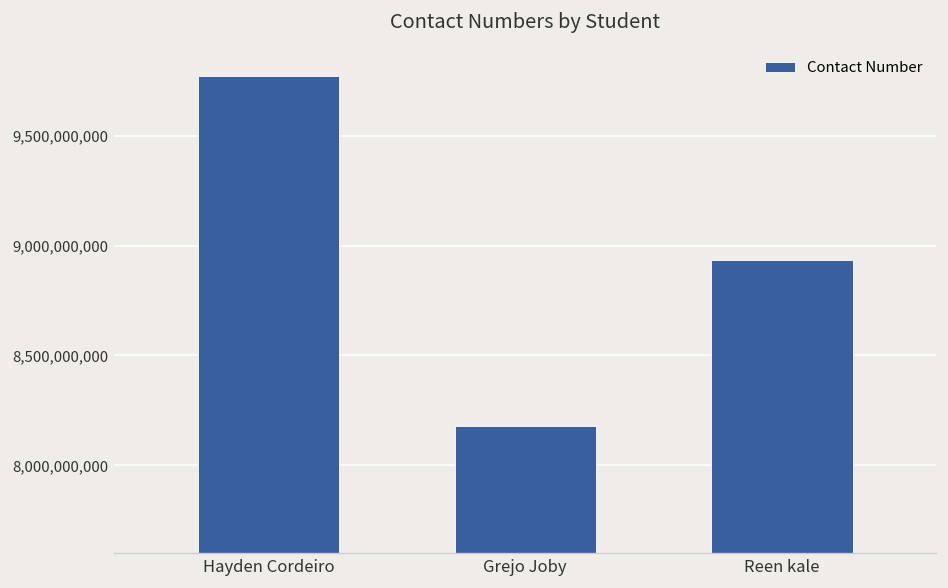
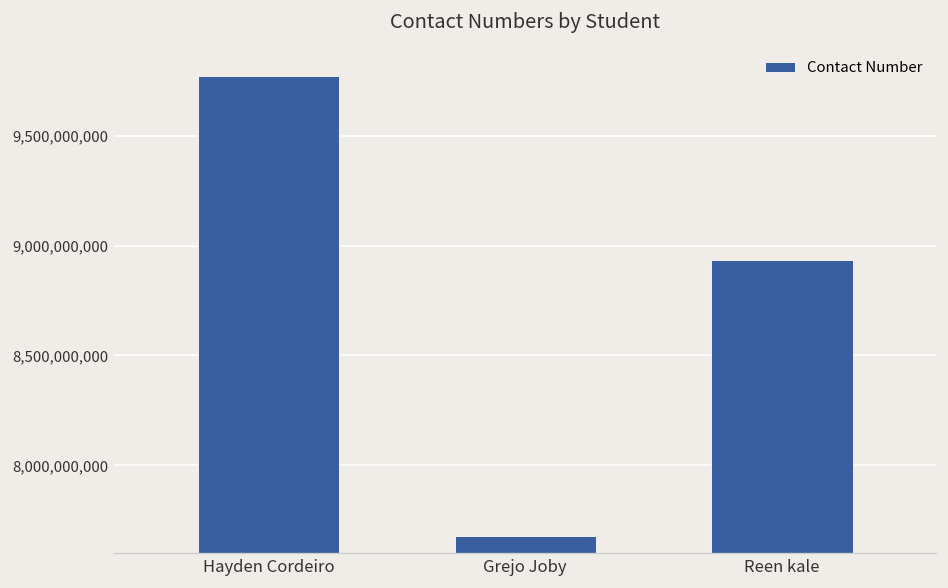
  {
    "Hayden Cordeiro": "9,770,000,000",
-   "Grejo Joby": "8,180,000,000",
+   "Grejo Joby": "7,680,000,000",
    "Reen kale": "8,930,000,000"
  }
